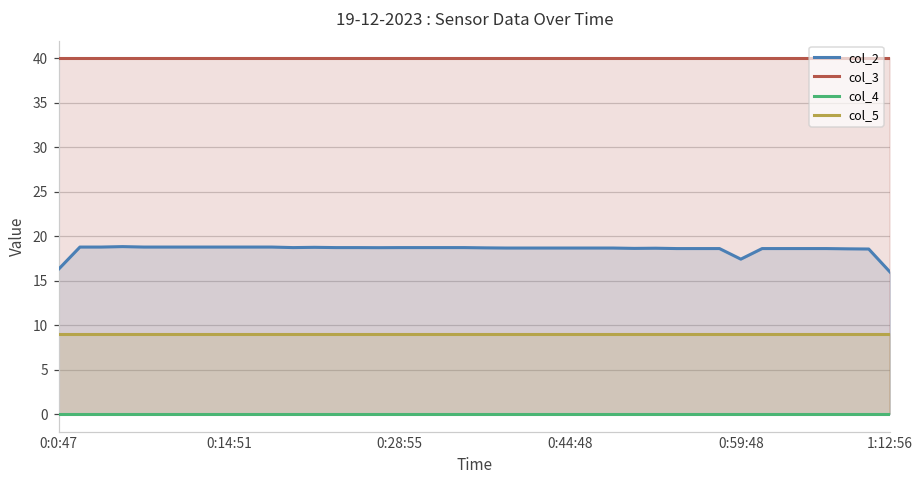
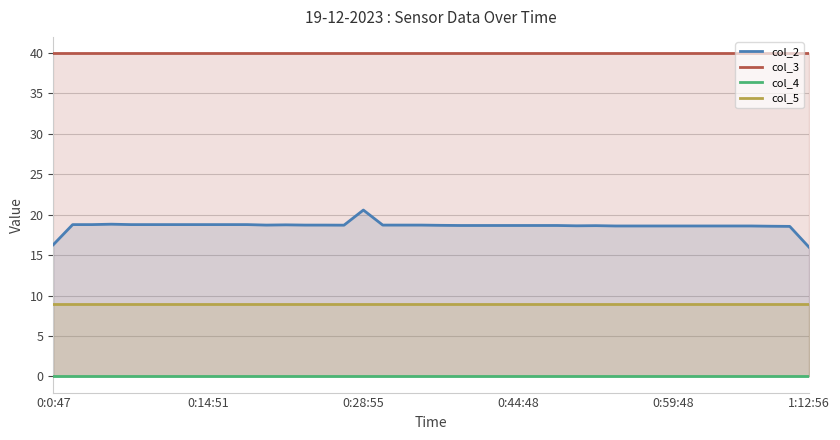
  {
    "col_2": {
      "0:0:47": 16,
      "0:14:51": 19,
-     "0:28:55": 19,
+     "0:28:55": 21,
      "0:44:48": 19,
-     "0:59:48": 17,
+     "0:59:48": 19,
      "1:12:56": 16
    },
    "col_3": {
      "0:0:47": 40,
      "0:14:51": 40,
      "0:28:55": 40,
      "0:44:48": 40,
      "0:59:48": 40,
      "1:12:56": 40
    },
    "col_4": {
      "0:0:47": 0,
      "0:14:51": 0,
      "0:28:55": 0,
      "0:44:48": 0,
      "0:59:48": 0,
      "1:12:56": 0
    },
    "col_5": {
      "0:0:47": 9,
      "0:14:51": 9,
      "0:28:55": 9,
      "0:44:48": 9,
      "0:59:48": 9,
      "1:12:56": 9
    }
  }
